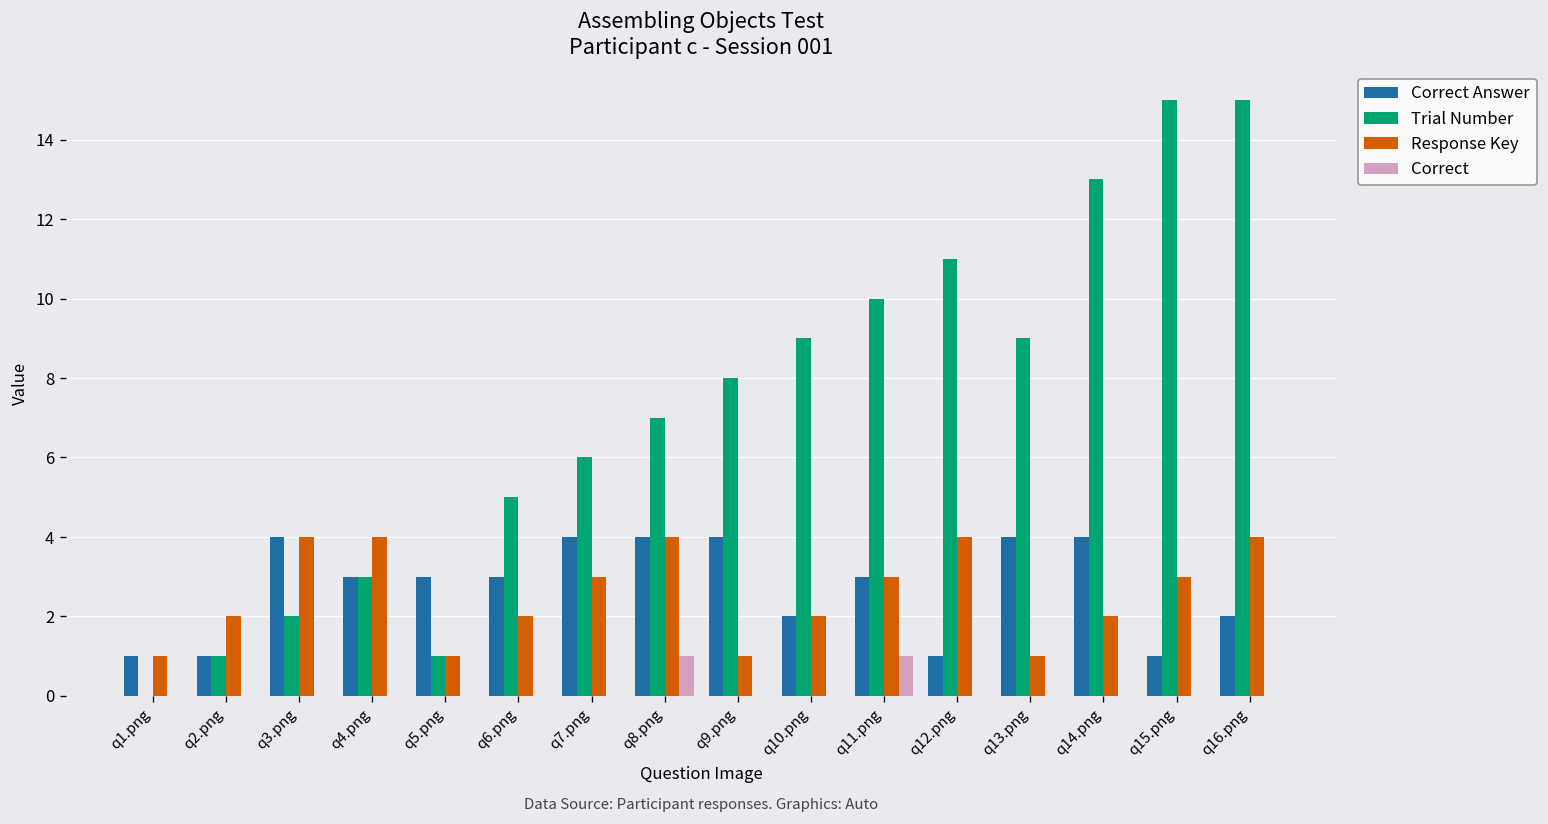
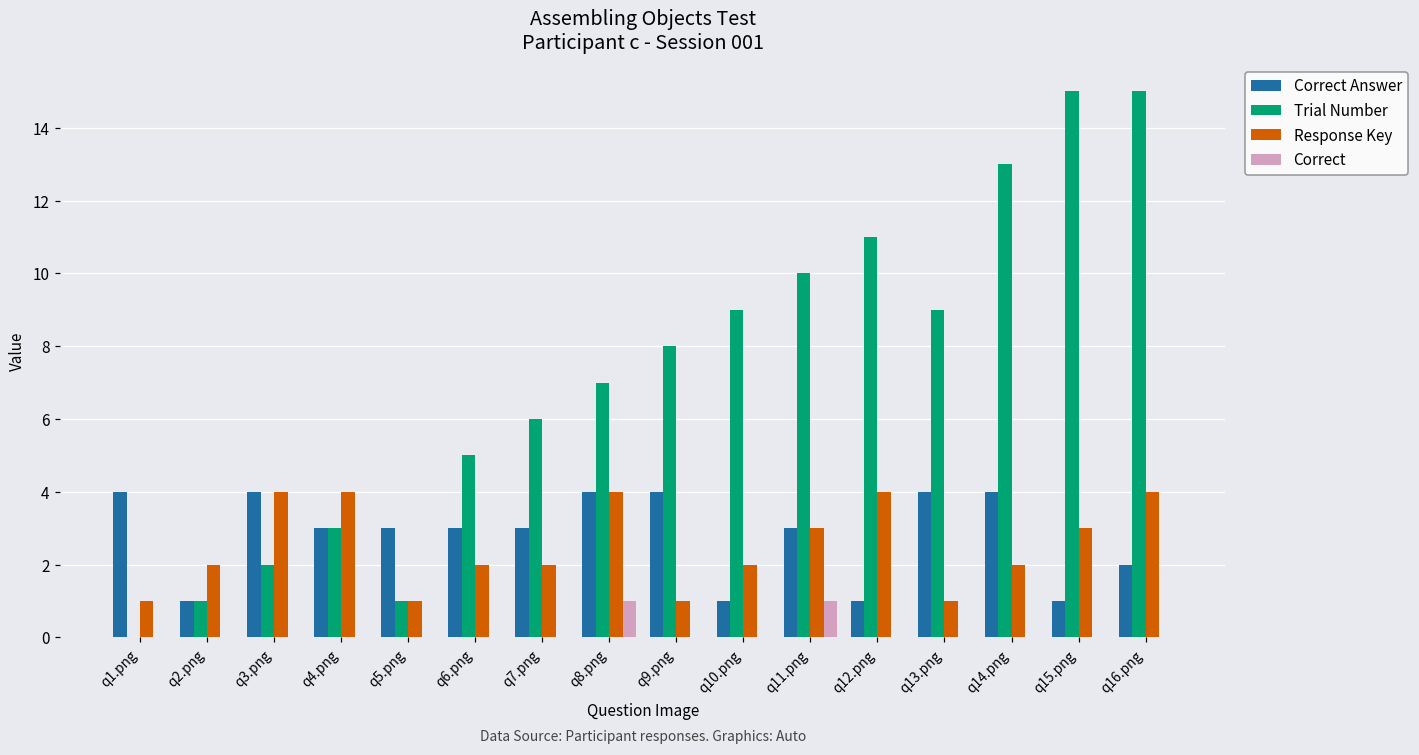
  {
    "Correct Answer": {
-     "q1.png": 1,
+     "q1.png": 4,
      "q2.png": 1,
      "q3.png": 4,
      "q4.png": 3,
      "q5.png": 3,
      "q6.png": 3,
-     "q7.png": 4,
+     "q7.png": 3,
      "q8.png": 4,
      "q9.png": 4,
-     "q10.png": 2,
+     "q10.png": 1,
      "q11.png": 3,
      "q12.png": 1,
      "q13.png": 4,
      "q14.png": 4,
      "q15.png": 1,
      "q16.png": 2
    },
    "Trial Number": {
      "q1.png": 0,
      "q2.png": 1,
      "q3.png": 2,
      "q4.png": 3,
      "q5.png": 1,
      "q6.png": 5,
      "q7.png": 6,
      "q8.png": 7,
      "q9.png": 8,
      "q10.png": 9,
      "q11.png": 10,
      "q12.png": 11,
      "q13.png": 9,
      "q14.png": 13,
      "q15.png": 15,
      "q16.png": 15
    },
    "Response Key": {
      "q1.png": 1,
      "q2.png": 2,
      "q3.png": 4,
      "q4.png": 4,
      "q5.png": 1,
      "q6.png": 2,
-     "q7.png": 3,
+     "q7.png": 2,
      "q8.png": 4,
      "q9.png": 1,
      "q10.png": 2,
      "q11.png": 3,
      "q12.png": 4,
      "q13.png": 1,
      "q14.png": 2,
      "q15.png": 3,
      "q16.png": 4
    },
    "Correct": {
      "q1.png": 0,
      "q2.png": 0,
      "q3.png": 0,
      "q4.png": 0,
      "q5.png": 0,
      "q6.png": 0,
      "q7.png": 0,
      "q8.png": 1,
      "q9.png": 0,
      "q10.png": 0,
      "q11.png": 1,
      "q12.png": 0,
      "q13.png": 0,
      "q14.png": 0,
      "q15.png": 0,
      "q16.png": 0
    }
  }
